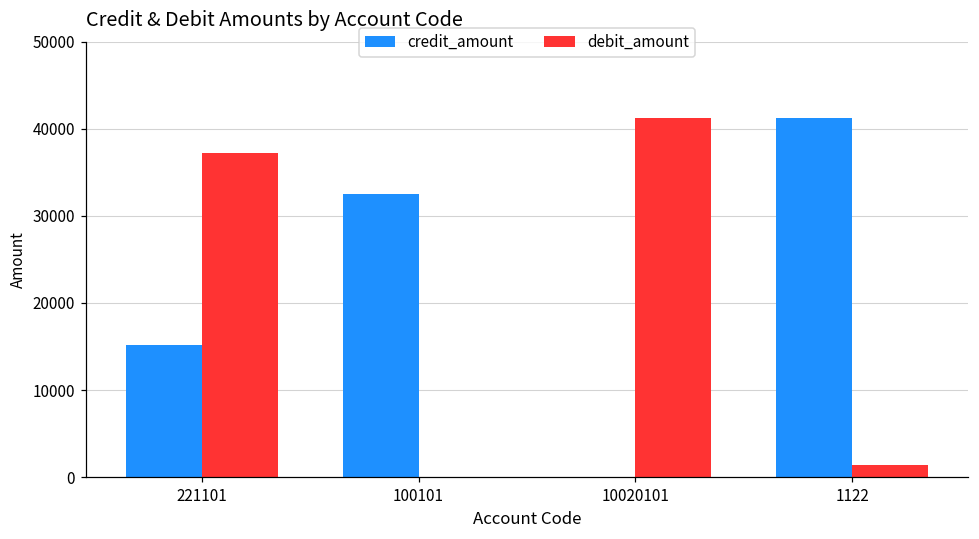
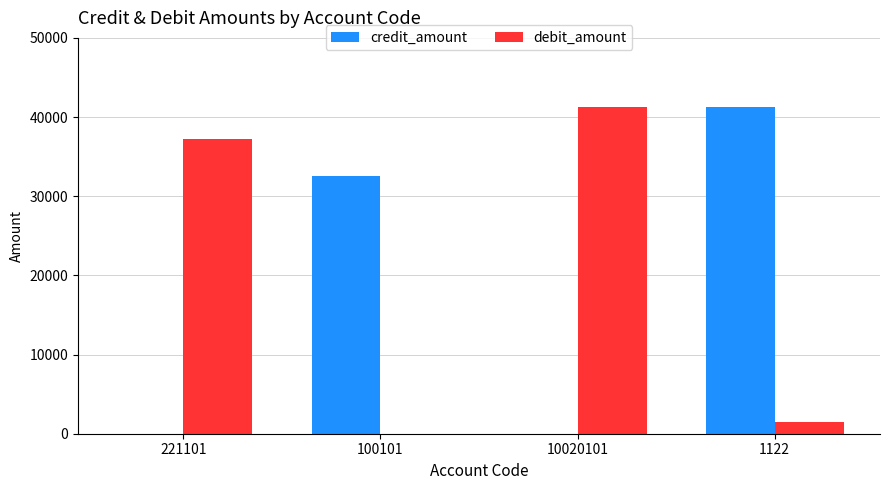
  {
    "credit_amount": {
-     "221101": 15000,
+     "221101": 0,
      "100101": 33000,
      "10020101": 0,
      "1122": 41000
    },
    "debit_amount": {
      "221101": 37000,
      "100101": 0,
      "10020101": 41000,
      "1122": 1000
    }
  }
